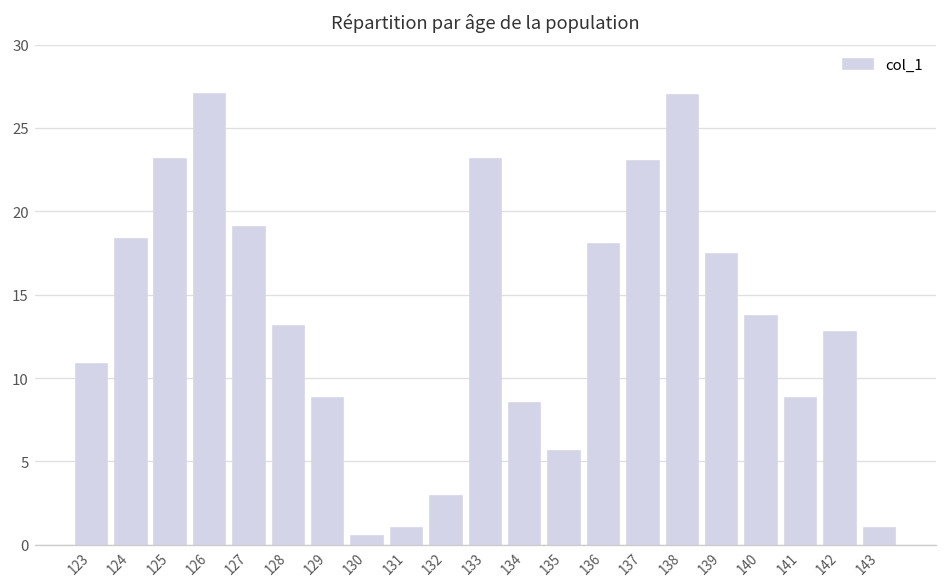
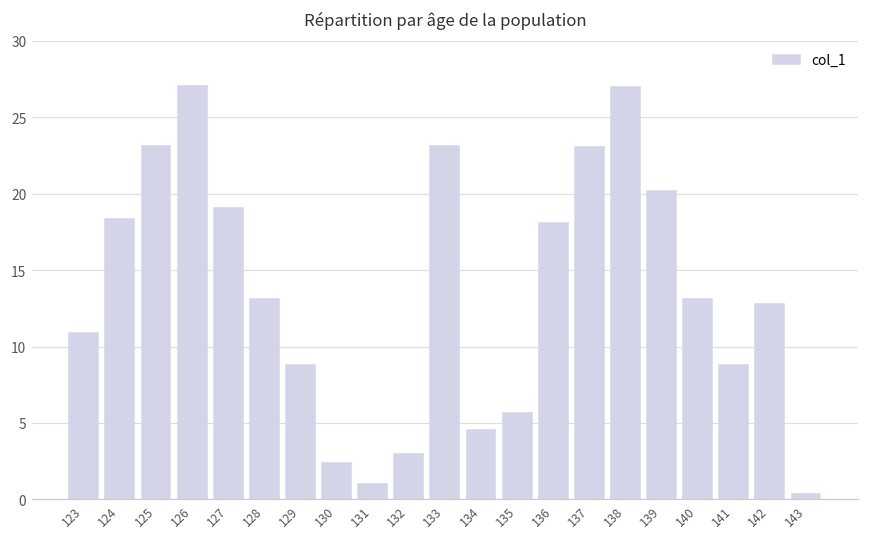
  {
    "123": 10.9,
    "124": 18.4,
    "125": 23.1,
    "126": 27.0,
    "127": 19.1,
    "128": 13.1,
    "129": 8.8,
-   "130": 0.5,
+   "130": 2.4,
    "131": 1.0,
    "132": 2.9,
    "133": 23.1,
-   "134": 8.5,
+   "134": 4.6,
    "135": 5.6,
    "136": 18.1,
    "137": 23.0,
    "138": 27.0,
-   "139": 17.4,
-   "140": 13.7,
+   "139": 20.2,
+   "140": 13.1,
    "141": 8.8,
    "142": 12.8,
-   "143": 1.0
+   "143": 0.4
  }
